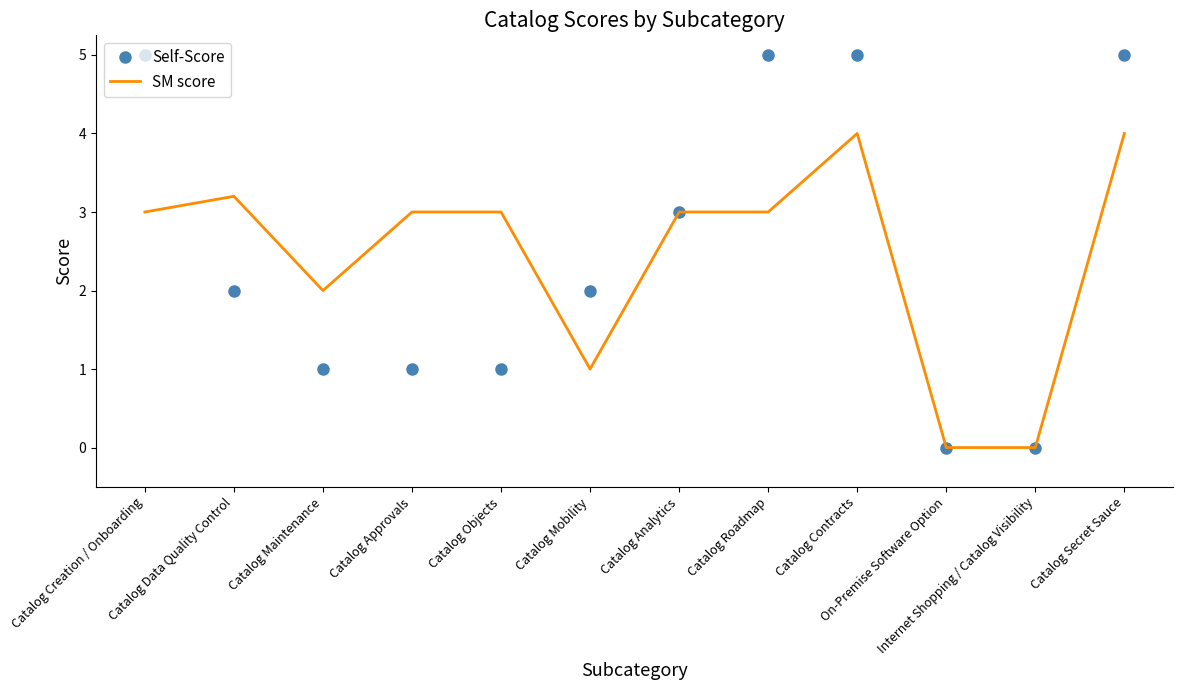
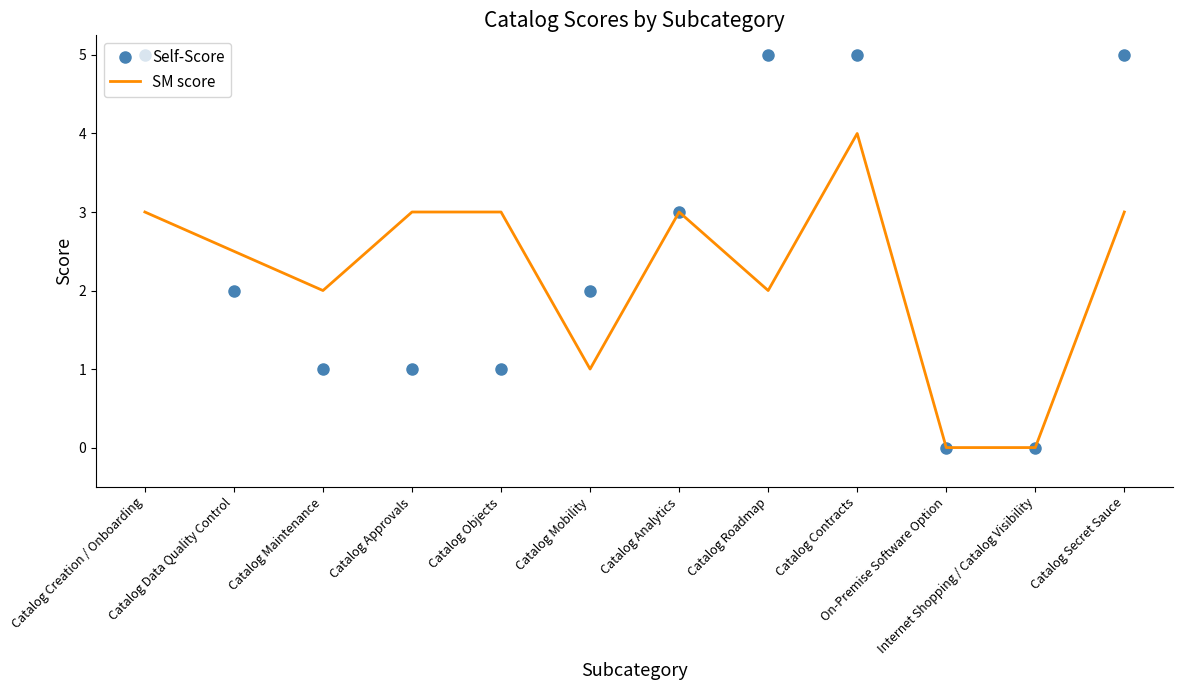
  {
    "Self-Score": {
      "Catalog Data Quality Control": 2.0,
      "Catalog Maintenance": 1.0,
      "Catalog Approvals": 1.0,
      "Catalog Objects": 1.0,
      "Catalog Mobility": 2.0,
      "Catalog Roadmap": 5.0,
      "Catalog Contracts": 5.0,
      "Catalog Secret Sauce": 5.0
    },
    "SM score": {
      "Catalog Creation / Onboarding": 3.0,
-     "Catalog Data Quality Control": 3.2,
+     "Catalog Data Quality Control": 2.5,
      "Catalog Maintenance": 2.0,
      "Catalog Approvals": 3.0,
      "Catalog Objects": 3.0,
      "Catalog Mobility": 1.0,
-     "Catalog Roadmap": 3,
+     "Catalog Roadmap": 2,
      "Catalog Contracts": 4.0,
-     "Catalog Secret Sauce": 4
+     "Catalog Secret Sauce": 3
    }
  }
